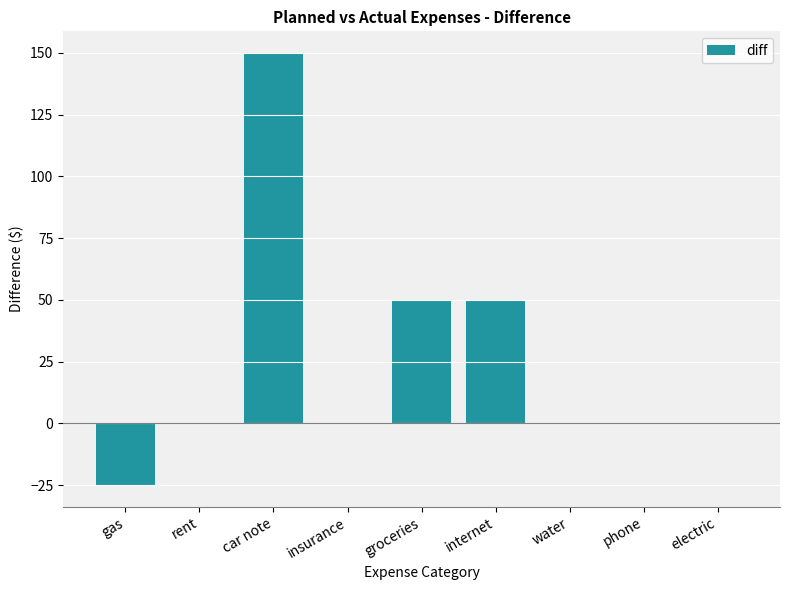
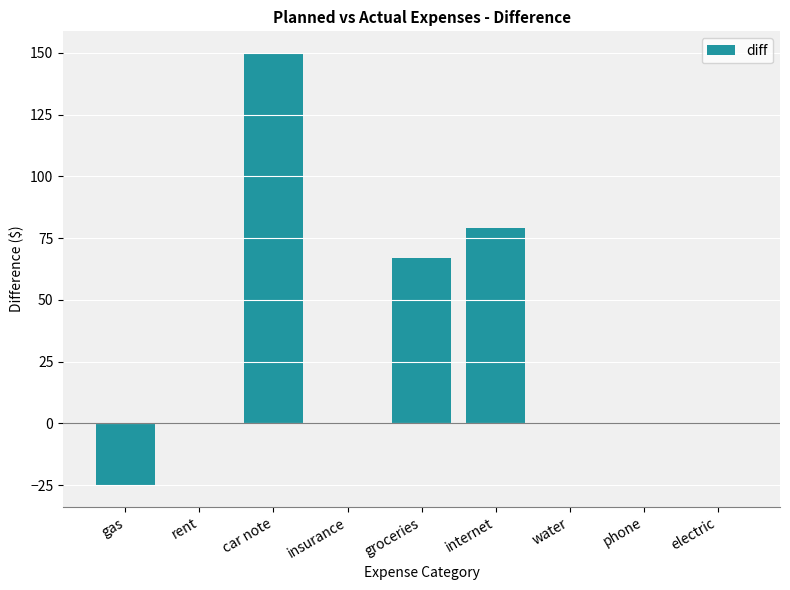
  {
    "gas": -25,
    "rent": 0,
    "car note": 150,
    "insurance": 0,
-   "groceries": 50,
-   "internet": 50,
+   "groceries": 67,
+   "internet": 79,
    "water": 0,
    "phone": 0,
    "electric": 0
  }
